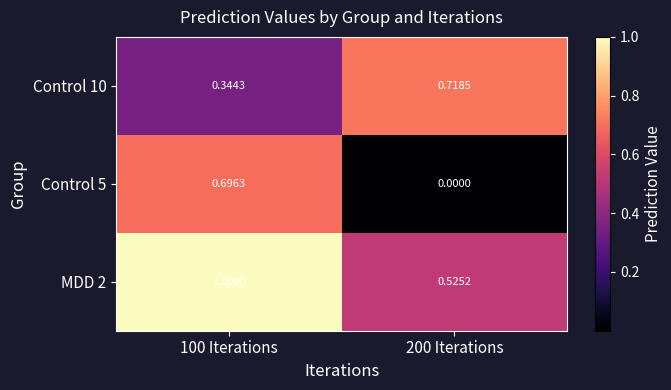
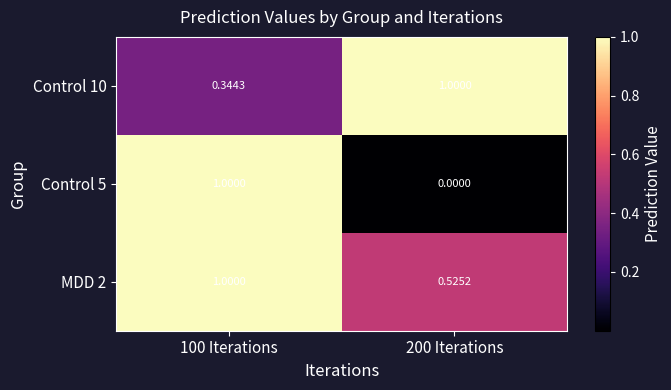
  {
    "Control 10": {
      "100 Iterations": 0.3443,
-     "200 Iterations": 0.7185
+     "200 Iterations": 1.0000
    },
    "Control 5": {
-     "100 Iterations": 0.6963,
+     "100 Iterations": 1.0000,
      "200 Iterations": 0.0000
    },
    "MDD 2": {
      "100 Iterations": 1.0000,
      "200 Iterations": 0.5252
    }
  }
